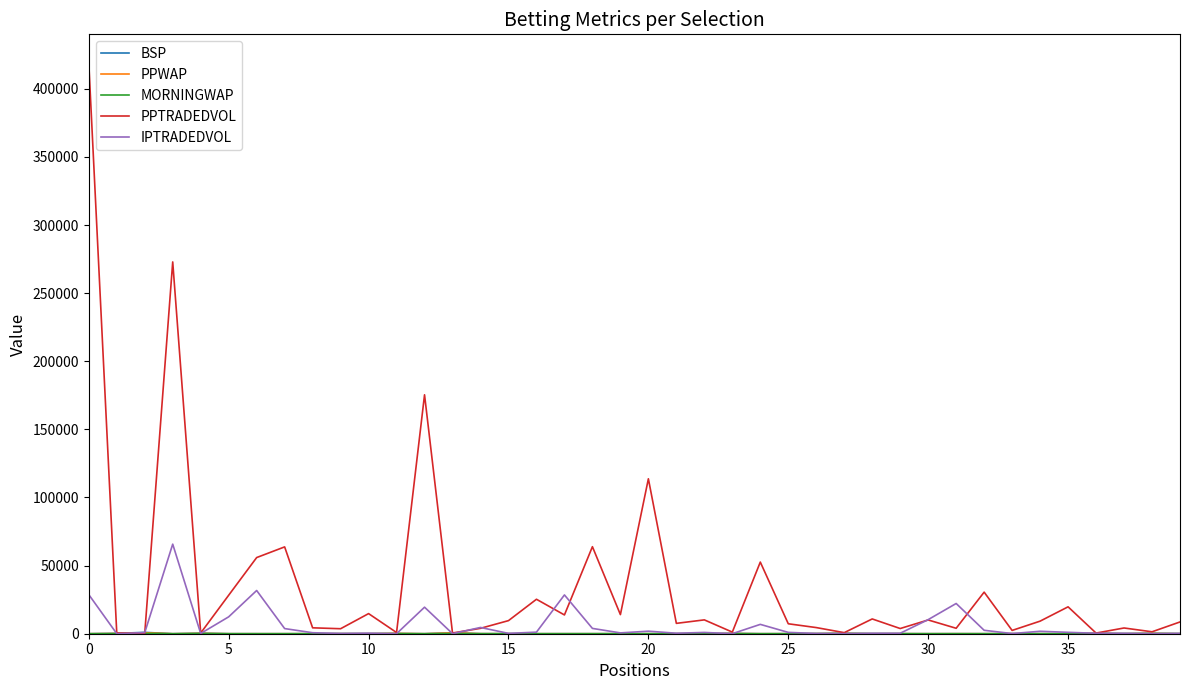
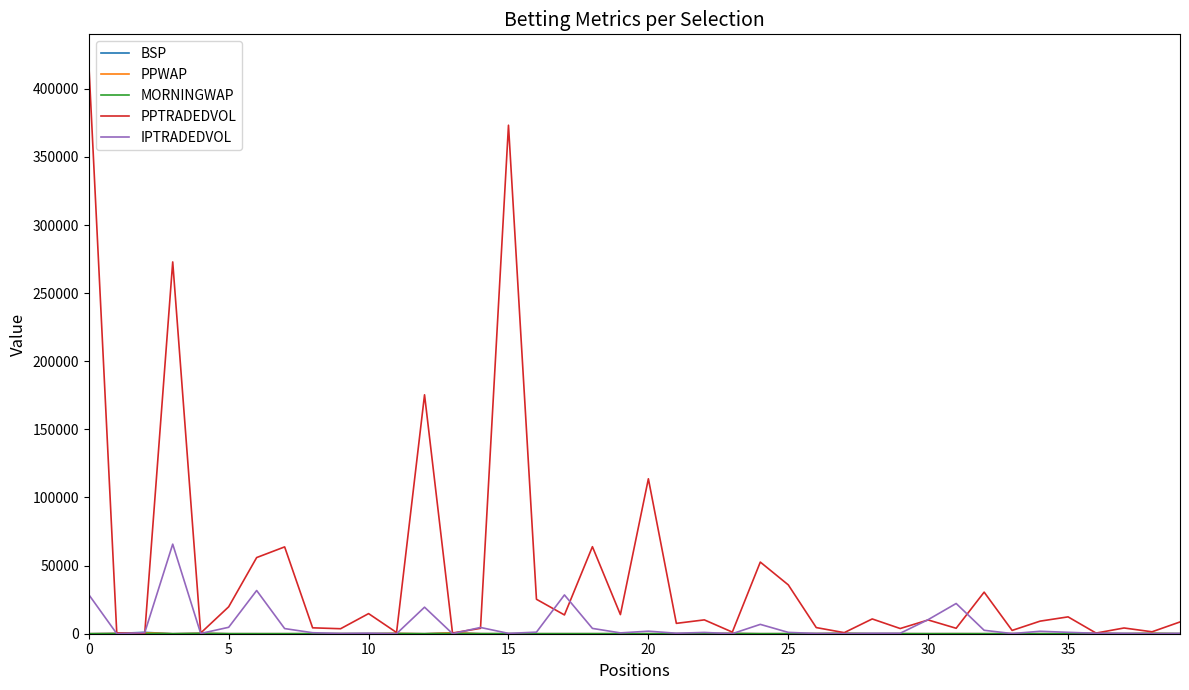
  {
    "PPTRADEDVOL": {
      "0": 419000,
-     "5": 28000,
+     "5": 20000,
      "10": 15000,
-     "15": 10000,
+     "15": 373000,
      "20": 114000,
-     "25": 7000,
-     "35": 20000
+     "25": 36000,
+     "35": 12000
    },
    "IPTRADEDVOL": {
      "0": 29000,
-     "5": 12000
+     "5": 5000
    }
  }
